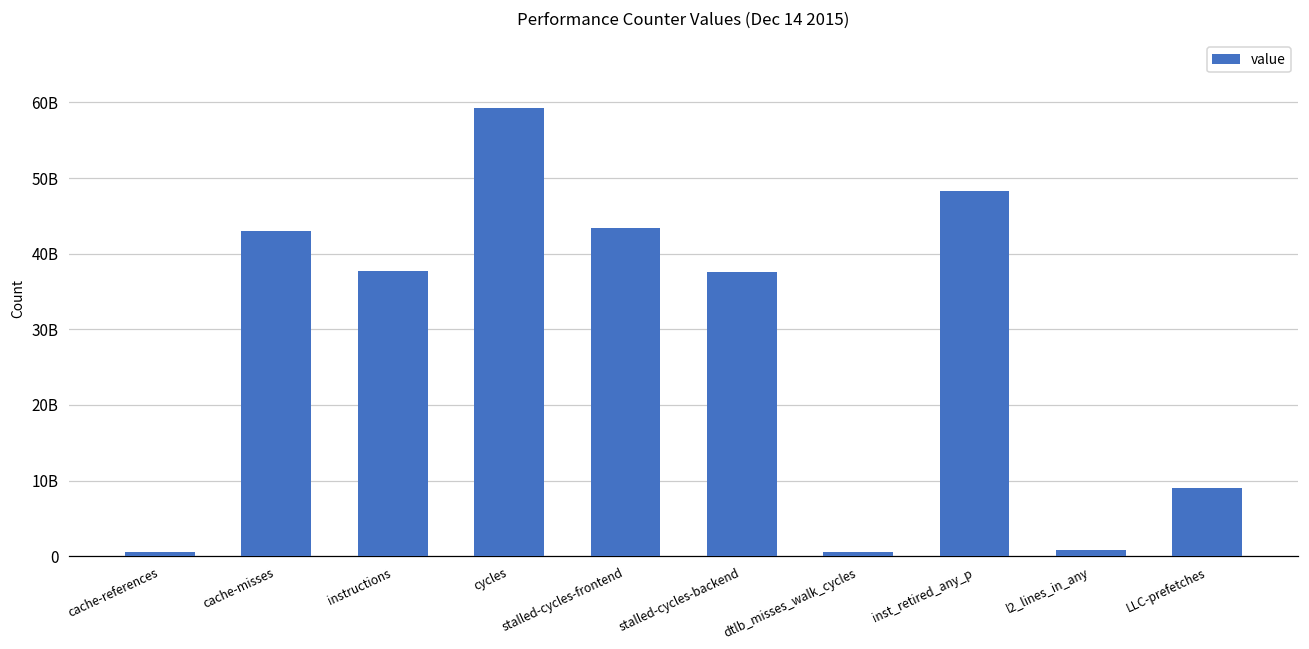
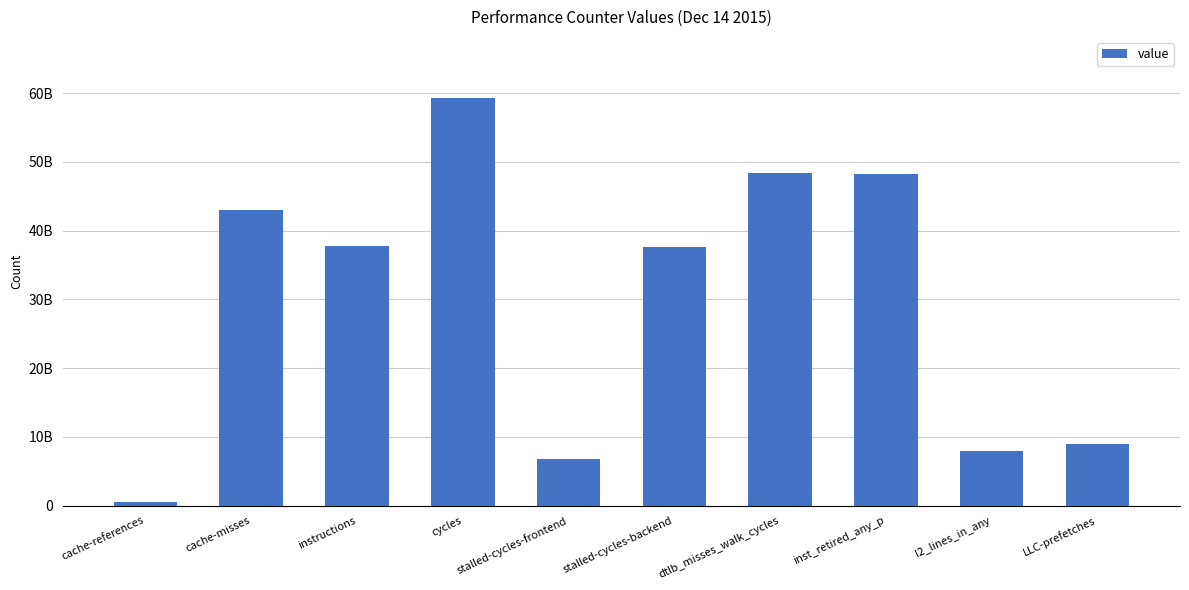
  {
    "cache-references": 1000000000,
    "cache-misses": 43000000000,
    "instructions": 38000000000,
    "cycles": 59000000000,
-   "stalled-cycles-frontend": 43000000000,
+   "stalled-cycles-frontend": 7000000000,
    "stalled-cycles-backend": 38000000000,
-   "dtlb_misses_walk_cycles": 1000000000,
+   "dtlb_misses_walk_cycles": 48000000000,
    "inst_retired_any_p": 48000000000,
-   "l2_lines_in_any": 1000000000,
+   "l2_lines_in_any": 8000000000,
    "LLC-prefetches": 9000000000
  }
